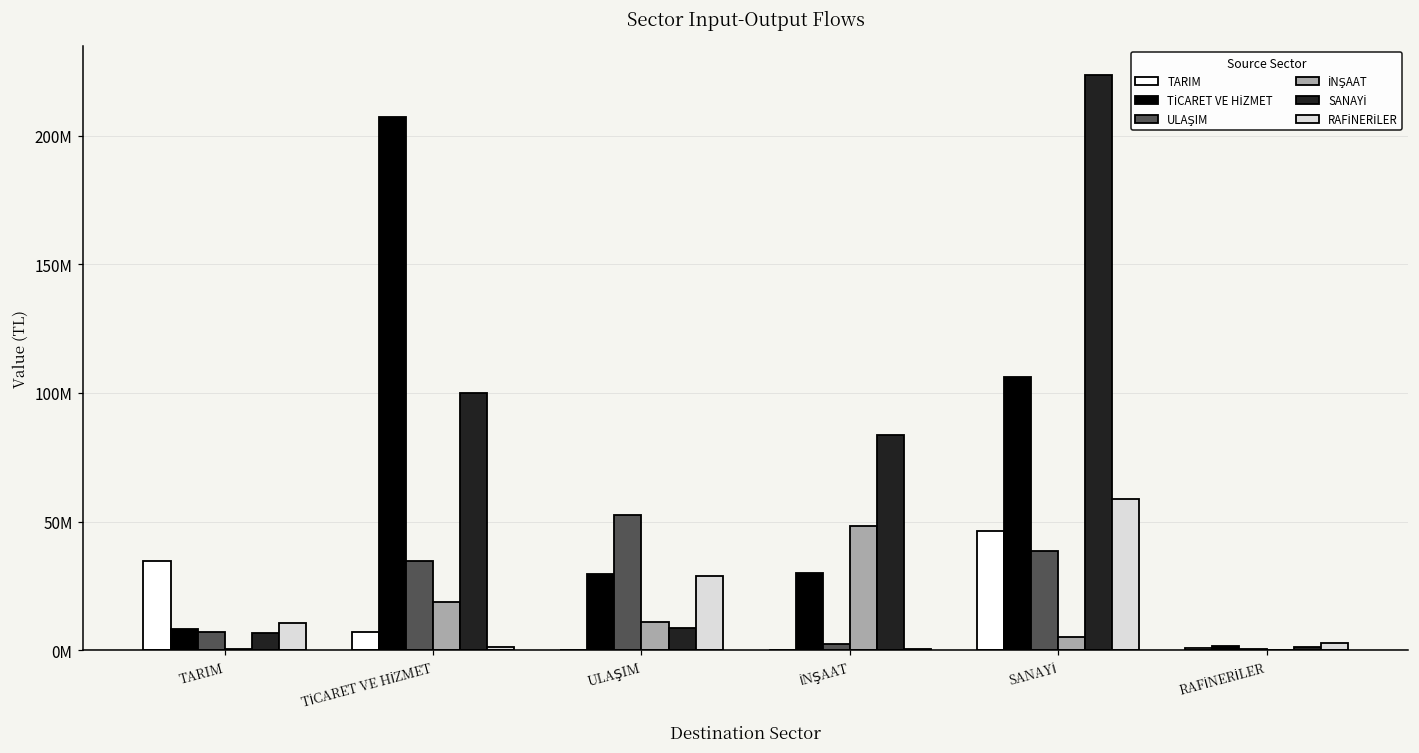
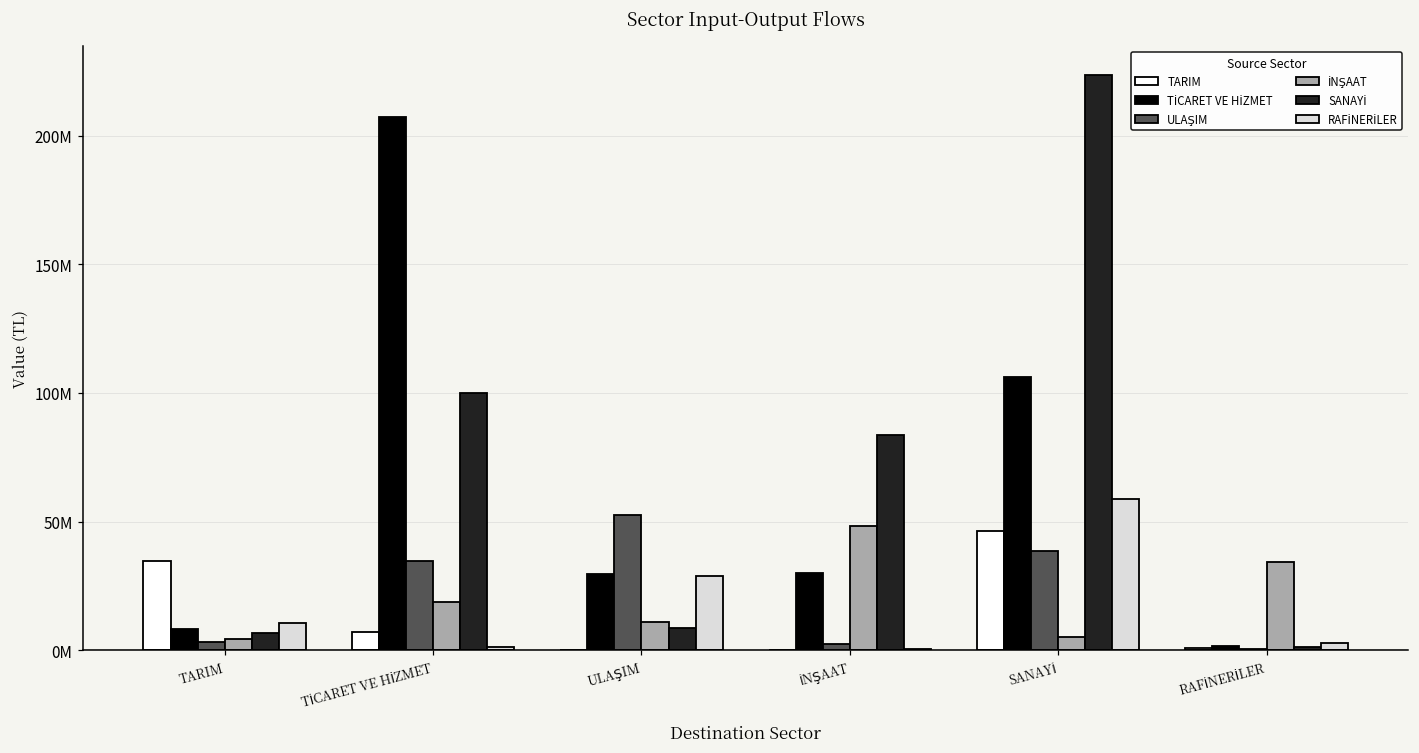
  {
    "ULAŞIM": {
-     "TARIM": 7000000,
+     "TARIM": 3000000,
      "TİCARET VE HİZMET": 35000000,
      "ULAŞIM": 52000000,
      "İNŞAAT": 2000000,
      "SANAYİ": 39000000
    },
    "İNŞAAT": {
-     "TARIM": 1000000,
+     "TARIM": 4000000,
      "TİCARET VE HİZMET": 19000000,
      "ULAŞIM": 11000000,
      "İNŞAAT": 48000000,
      "SANAYİ": 5000000,
-     "RAFİNERİLER": 0
+     "RAFİNERİLER": 34000000
    }
  }
